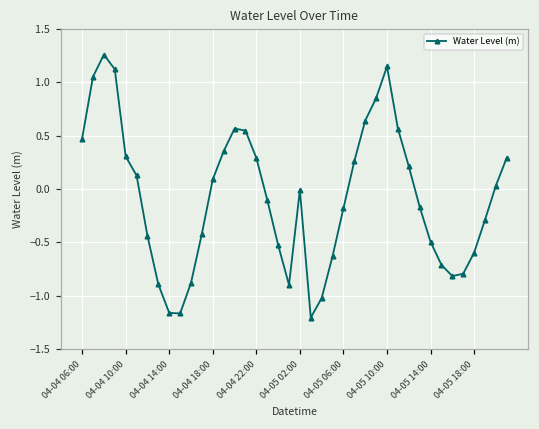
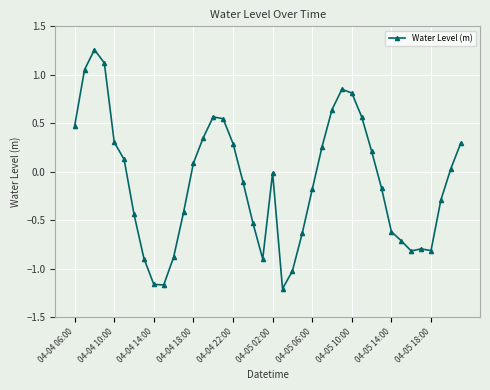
  {
    "04-04 06:00": 0.5,
    "04-04 10:00": 0.3,
    "04-04 14:00": -1.2,
    "04-04 18:00": 0.1,
    "04-04 22:00": 0.3,
    "04-05 02:00": 0.0,
    "04-05 06:00": -0.2,
-   "04-05 10:00": 1.1,
-   "04-05 14:00": -0.5,
-   "04-05 18:00": -0.6
+   "04-05 10:00": 0.8,
+   "04-05 14:00": -0.6,
+   "04-05 18:00": -0.8
  }
